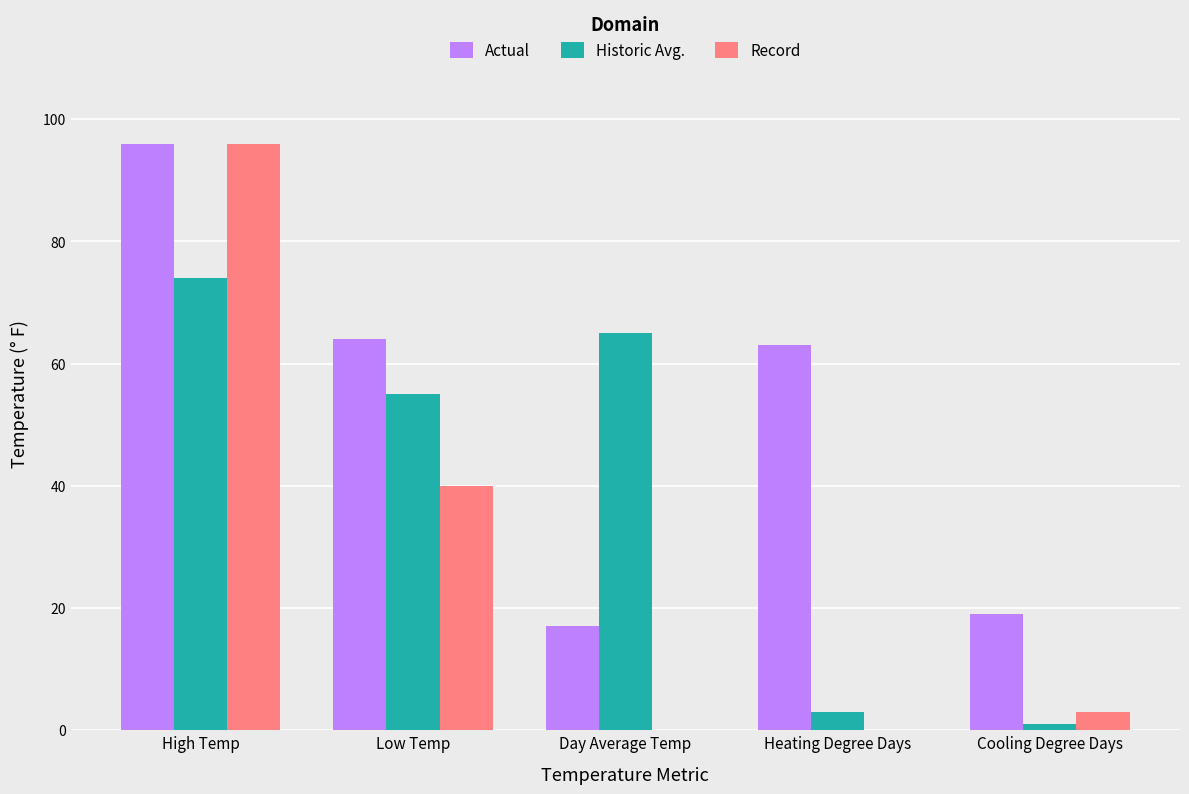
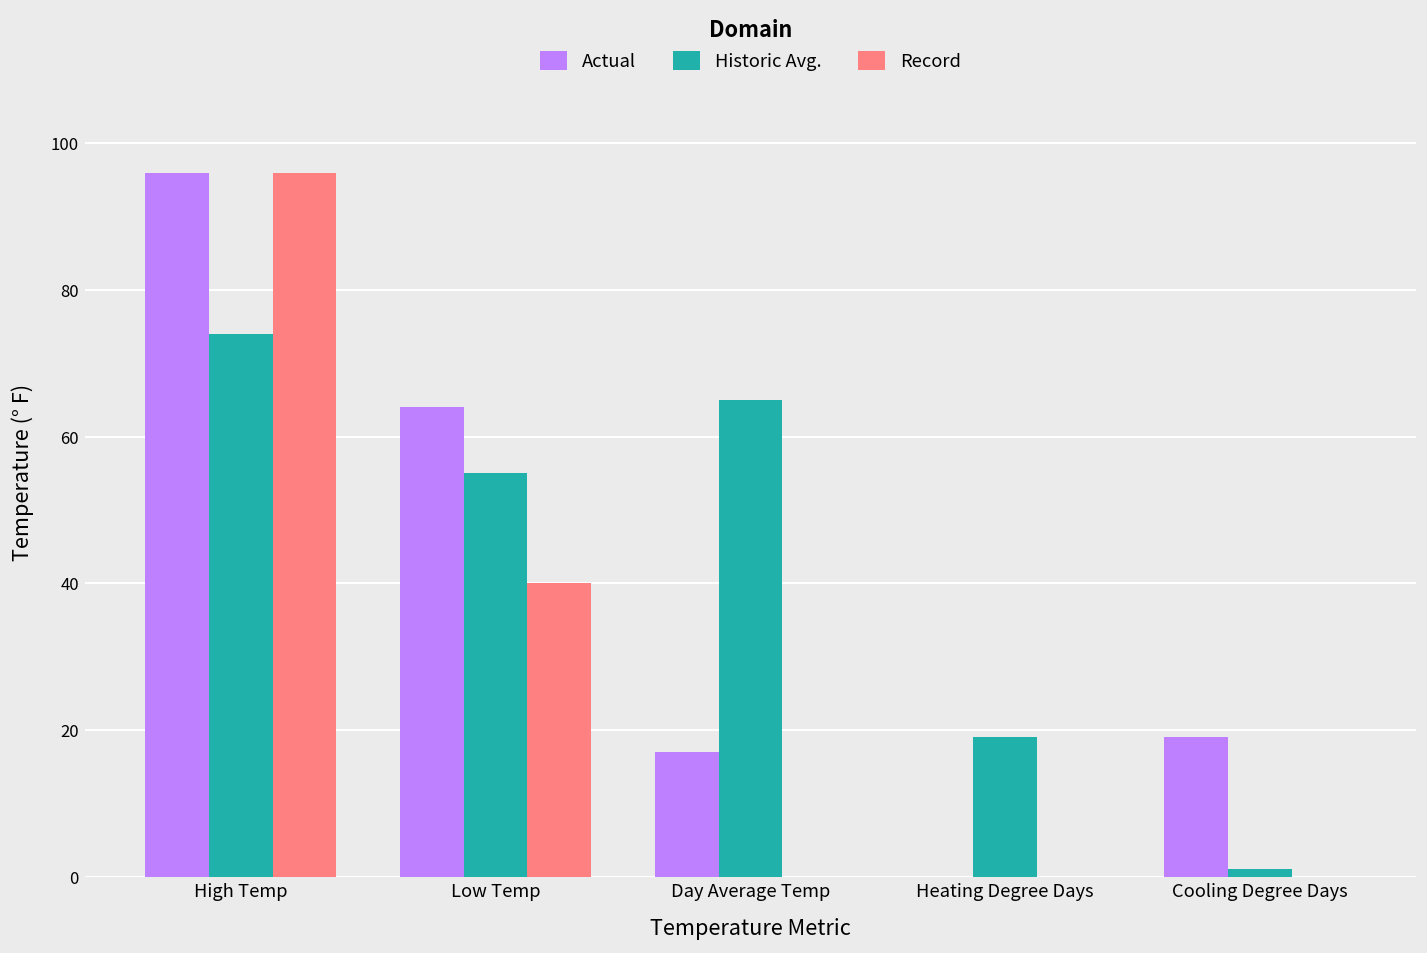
  {
    "Actual": {
      "High Temp": 96,
      "Low Temp": 64,
      "Day Average Temp": 17,
-     "Heating Degree Days": 63,
+     "Heating Degree Days": 0,
      "Cooling Degree Days": 19
    },
    "Historic Avg.": {
      "High Temp": 74,
      "Low Temp": 55,
      "Day Average Temp": 65,
-     "Heating Degree Days": 3,
+     "Heating Degree Days": 19,
      "Cooling Degree Days": 1
    },
    "Record": {
      "High Temp": 96,
      "Low Temp": 40,
      "Day Average Temp": 0,
      "Heating Degree Days": 0,
-     "Cooling Degree Days": 3
+     "Cooling Degree Days": 0
    }
  }
